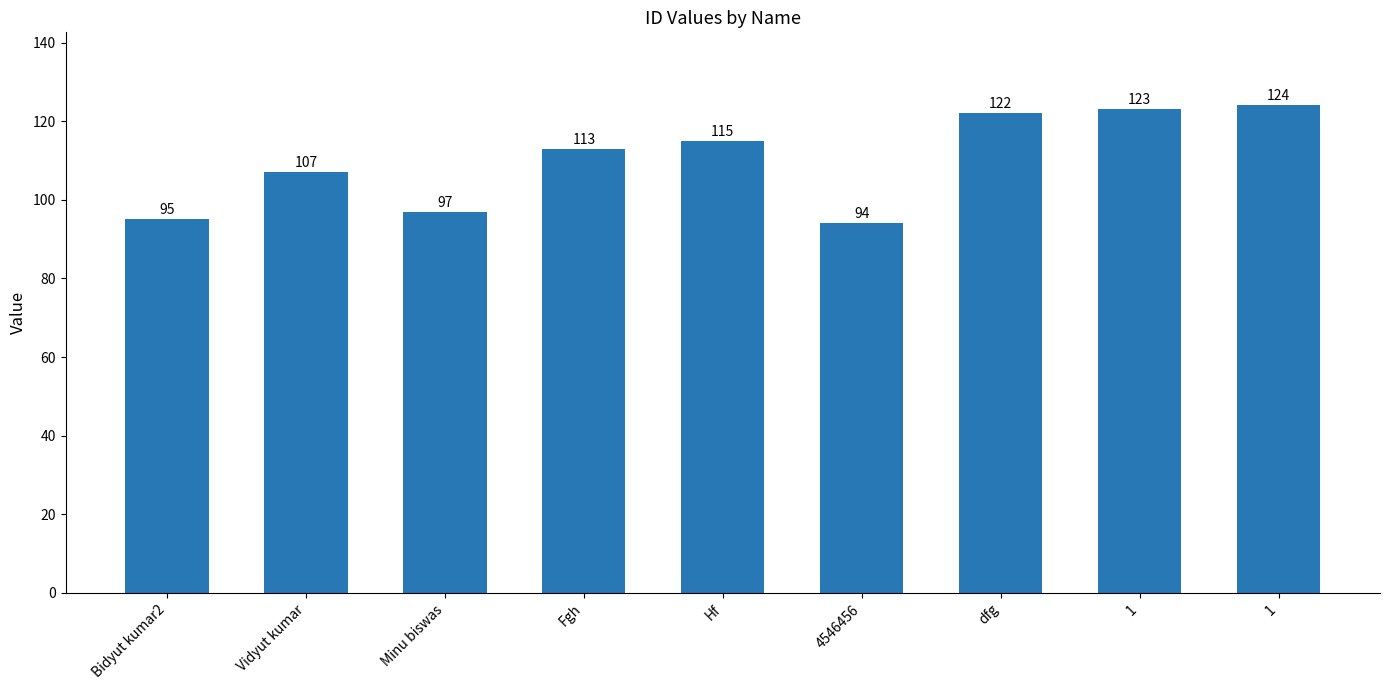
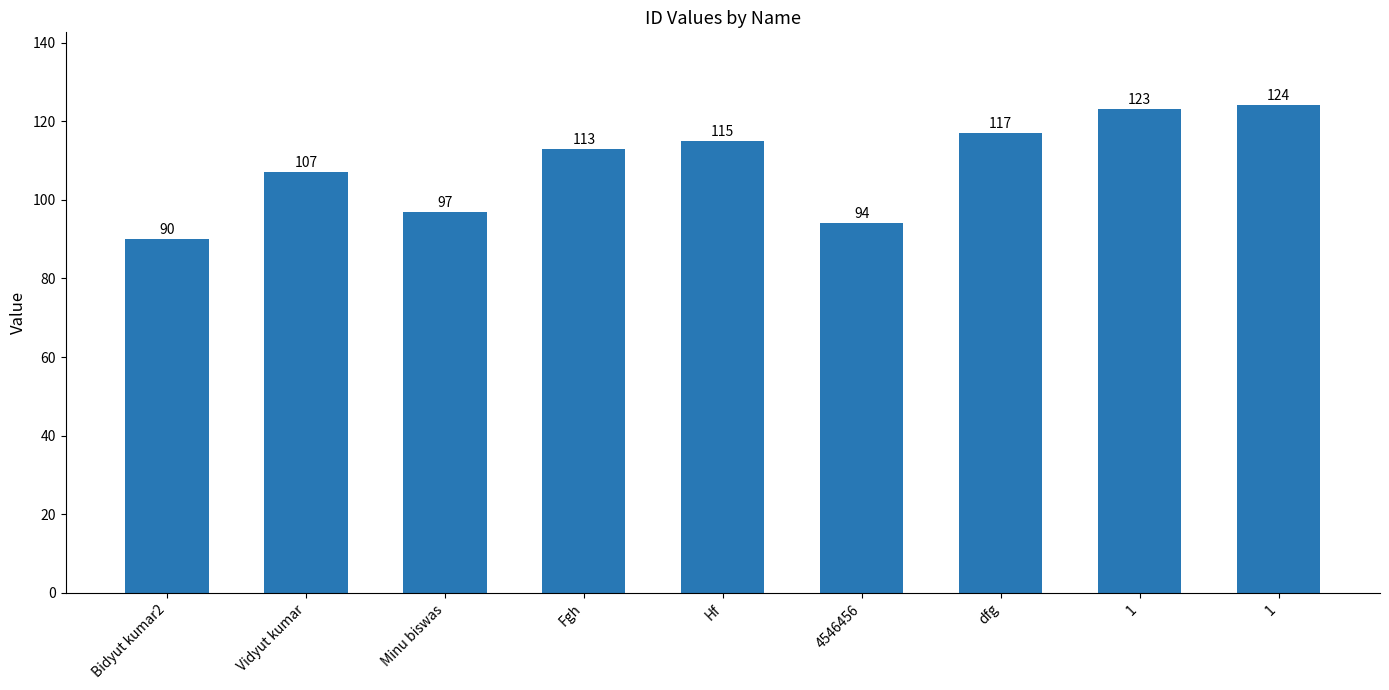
  {
-   "Bidyut kumar2": 95,
+   "Bidyut kumar2": 90,
    "Vidyut kumar": 107,
    "Minu biswas": 97,
    "Fgh": 113,
    "Hf": 115,
    "4546456": 94,
-   "dfg": 122
+   "dfg": 117
  }
